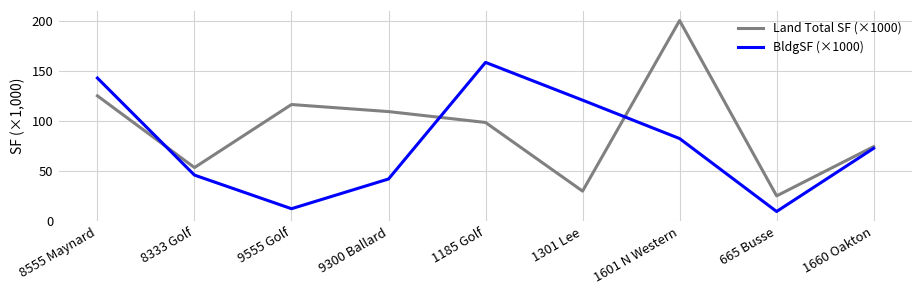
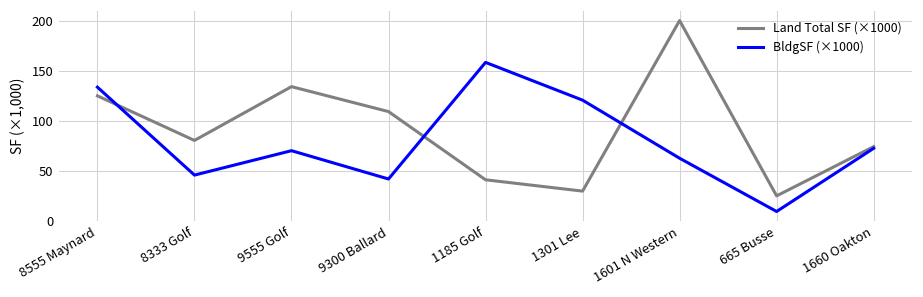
  {
    "Land Total SF (×1000)": {
      "8555 Maynard": 130,
-     "8333 Golf": 50,
-     "9555 Golf": 120,
+     "8333 Golf": 80,
+     "9555 Golf": 130,
      "9300 Ballard": 110,
-     "1185 Golf": 100,
+     "1185 Golf": 40,
      "1301 Lee": 30,
      "1601 N Western": 200,
      "665 Busse": 20
    },
    "BldgSF (×1000)": {
-     "8555 Maynard": 140,
+     "8555 Maynard": 130,
      "8333 Golf": 50,
-     "9555 Golf": 10,
+     "9555 Golf": 70,
      "9300 Ballard": 40,
      "1185 Golf": 160,
      "1301 Lee": 120,
-     "1601 N Western": 80,
+     "1601 N Western": 60,
      "665 Busse": 10
    }
  }
